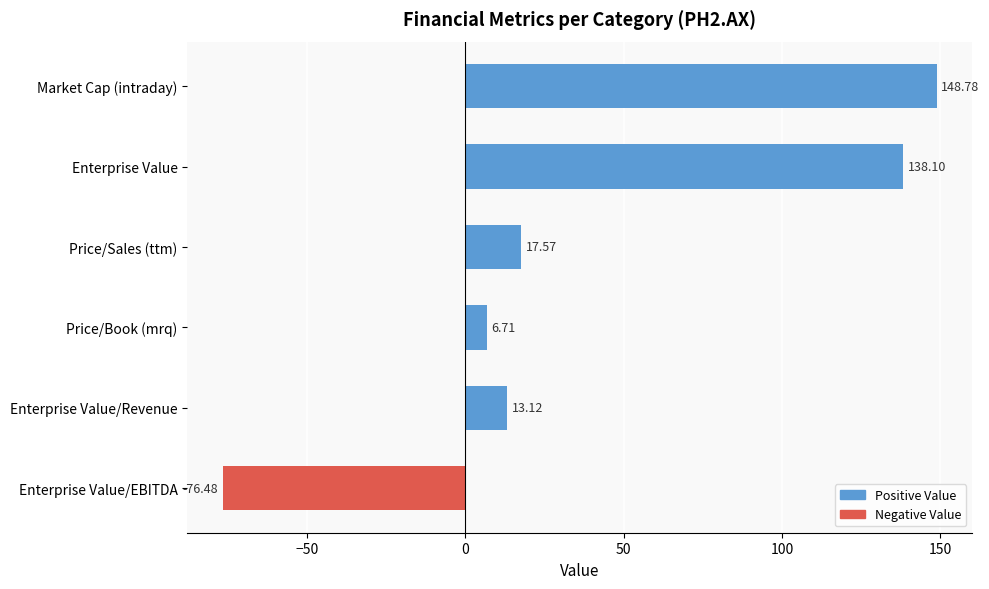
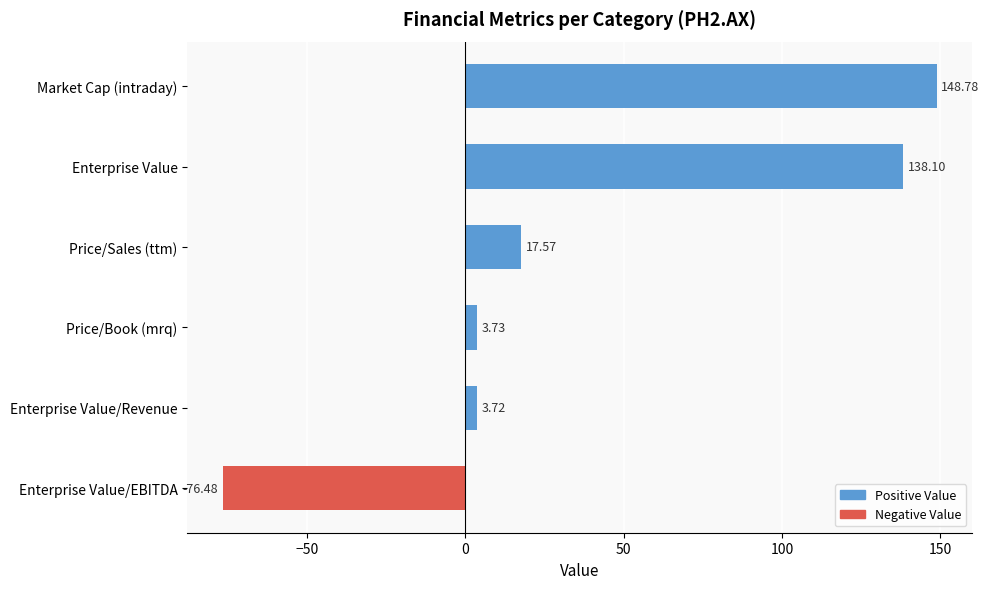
  {
    "Market Cap (intraday)": 148.78,
    "Enterprise Value": 138.10,
    "Price/Sales (ttm)": 17.57,
-   "Price/Book (mrq)": 6.71,
-   "Enterprise Value/Revenue": 13.12,
+   "Price/Book (mrq)": 3.73,
+   "Enterprise Value/Revenue": 3.72,
    "Enterprise Value/EBITDA": -76.48
  }
